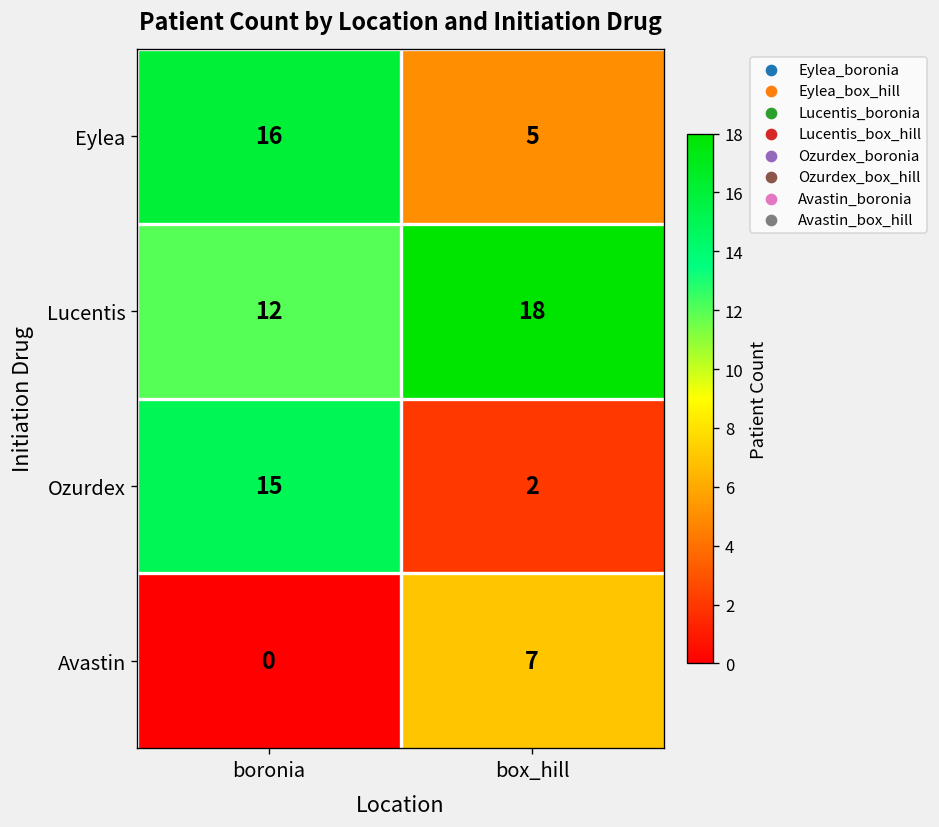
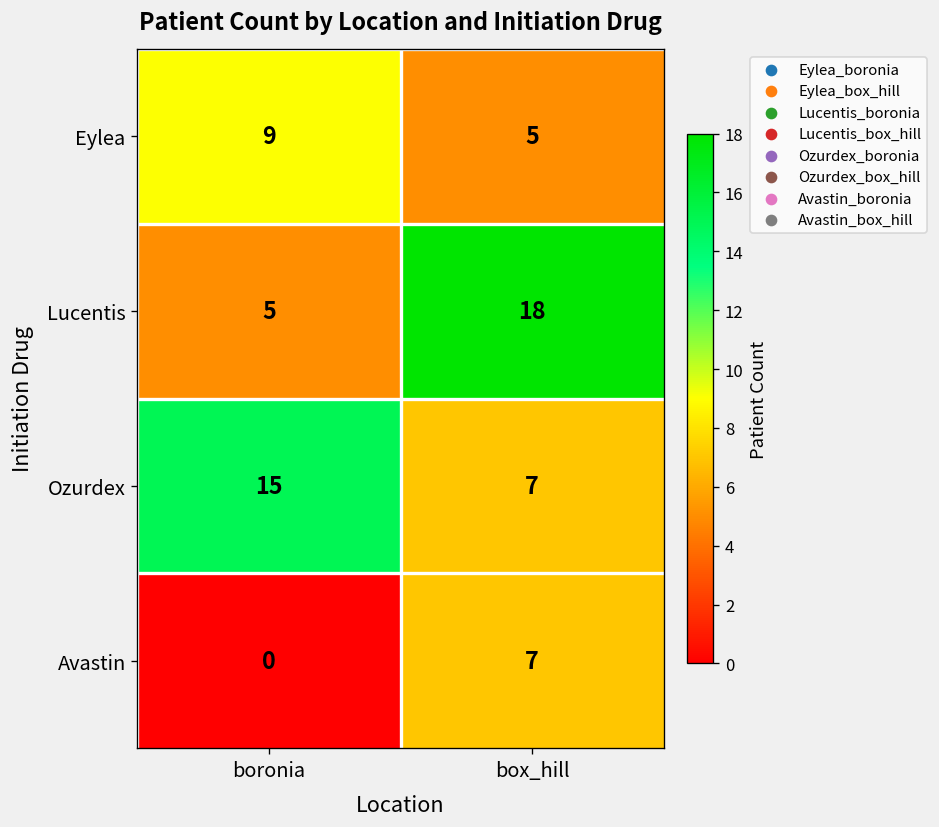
  {
    "Eylea": {
-     "boronia": 16,
+     "boronia": 9,
      "box_hill": 5
    },
    "Lucentis": {
-     "boronia": 12,
+     "boronia": 5,
      "box_hill": 18
    },
    "Ozurdex": {
      "boronia": 15,
-     "box_hill": 2
+     "box_hill": 7
    },
    "Avastin": {
      "boronia": 0,
      "box_hill": 7
    }
  }
